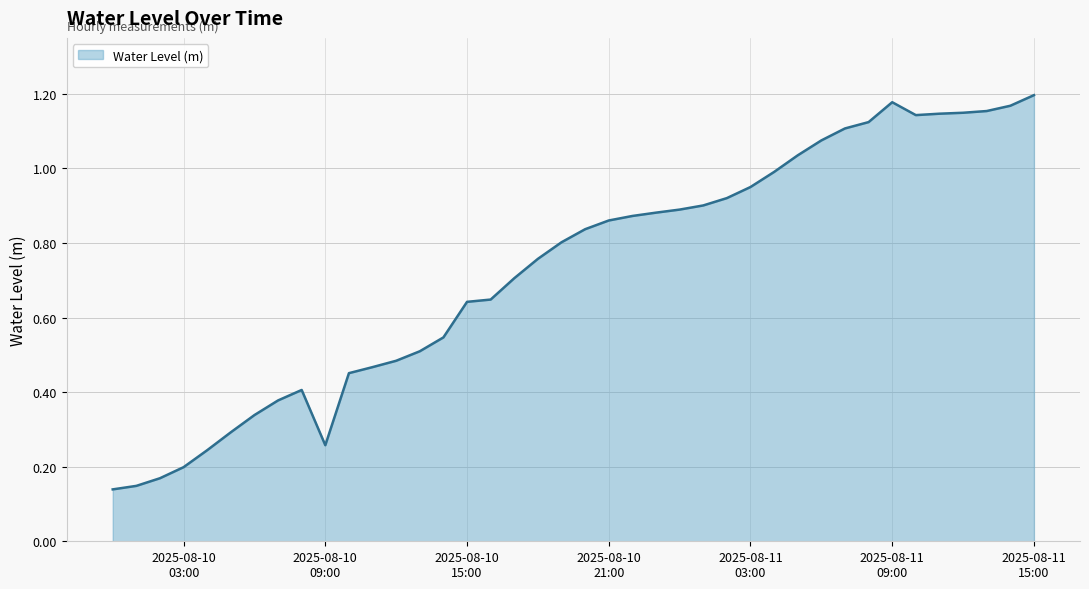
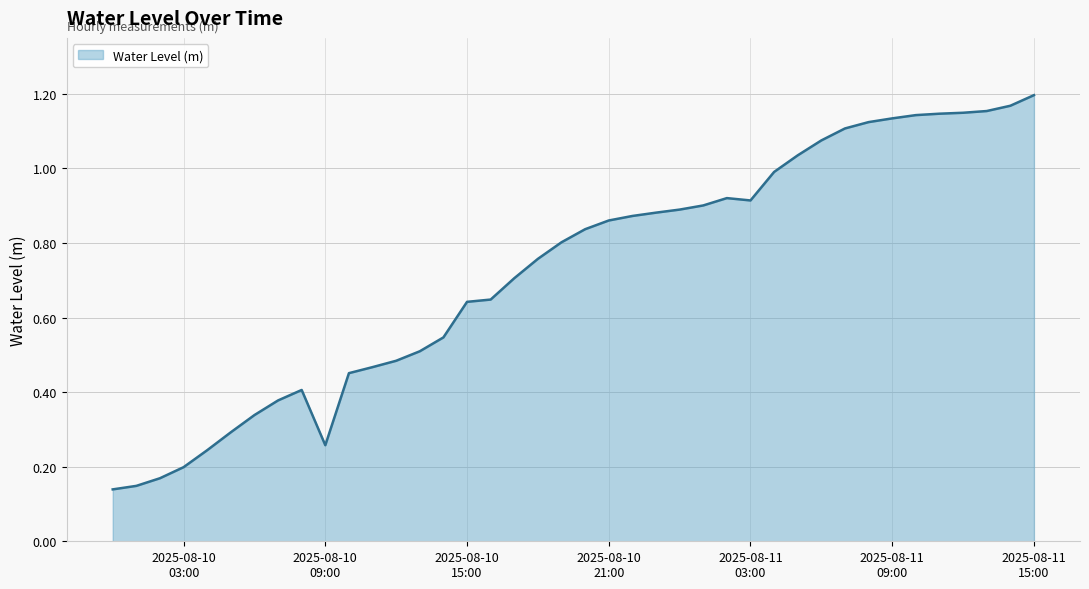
  {
    "2025-08-10 03:00": 0.20,
    "2025-08-10 09:00": 0.26,
    "2025-08-10 15:00": 0.64,
    "2025-08-10 21:00": 0.86,
-   "2025-08-11 03:00": 0.95,
-   "2025-08-11 09:00": 1.18,
+   "2025-08-11 03:00": 0.91,
+   "2025-08-11 09:00": 1.13,
    "2025-08-11 15:00": 1.20
  }
